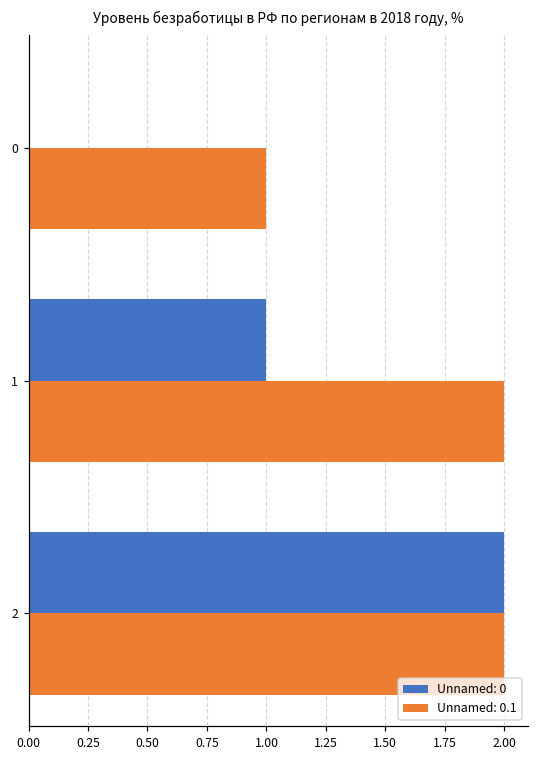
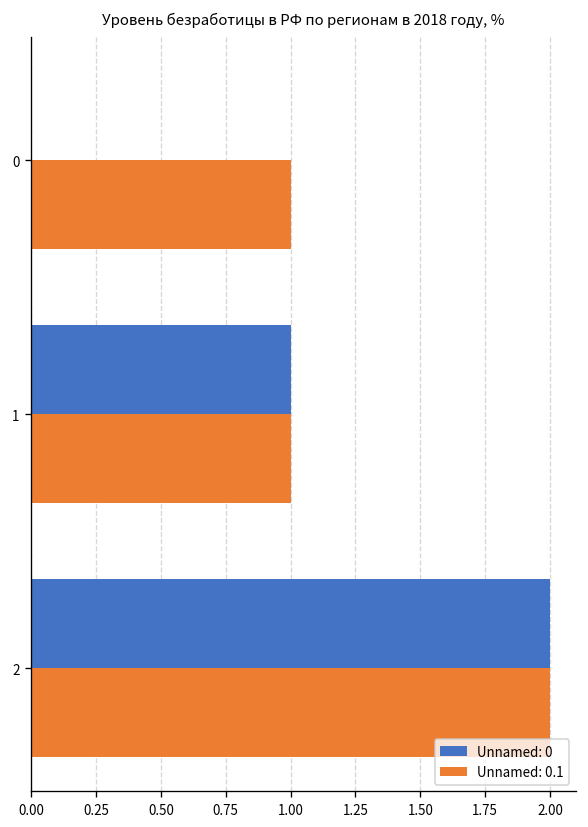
  {
    "Unnamed: 0": {
      "0": 0,
      "1": 1,
      "2": 2
    },
    "Unnamed: 0.1": {
      "0": 1,
-     "1": 2,
+     "1": 1,
      "2": 2
    }
  }
